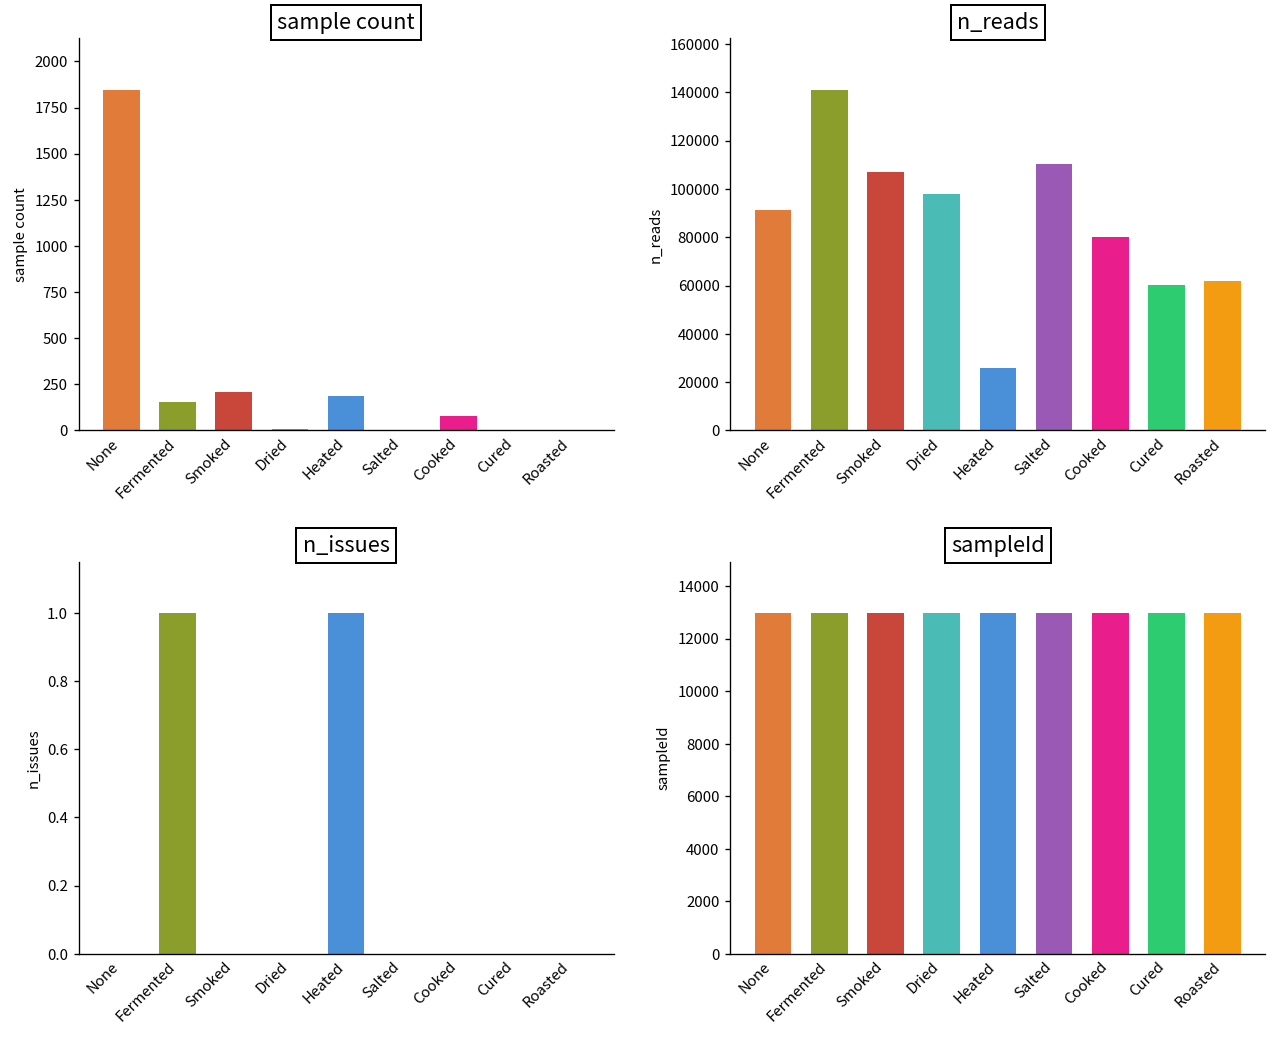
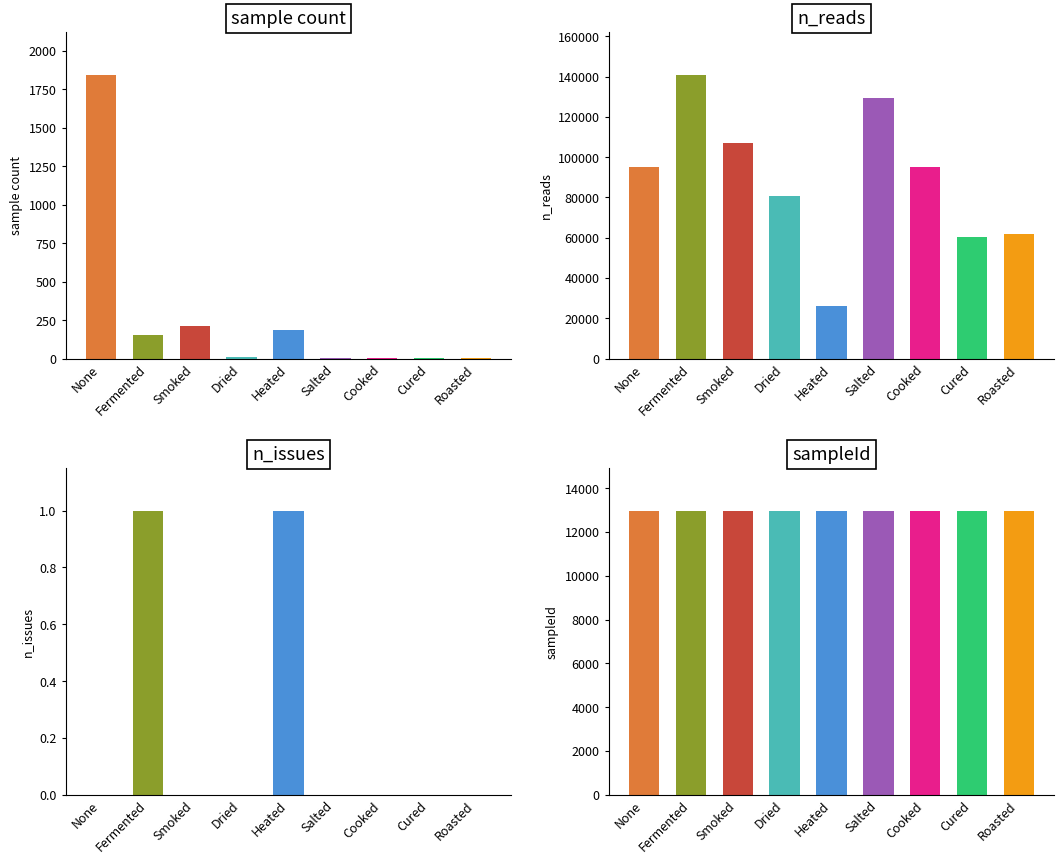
  {
    "sample count": {
      "None": 1850,
      "Fermented": 160,
      "Smoked": 210,
      "Heated": 190,
-     "Cooked": 80
+     "Cooked": 0
    },
    "n_reads": {
-     "None": 91000,
+     "None": 95000,
      "Fermented": 141000,
      "Smoked": 107000,
-     "Dried": 98000,
+     "Dried": 81000,
      "Heated": 26000,
-     "Salted": 110000,
-     "Cooked": 80000,
+     "Salted": 129000,
+     "Cooked": 95000,
      "Cured": 60000,
      "Roasted": 62000
    },
    "n_issues": {
      "None": 0.00,
      "Fermented": 1.00,
      "Smoked": 0.00,
      "Dried": 0.00,
      "Heated": 1.00,
      "Salted": 0.00,
      "Cooked": 0.00,
      "Cured": 0.00,
      "Roasted": 0.00
    },
    "sampleId": {
      "None": 13000,
      "Fermented": 13000,
      "Smoked": 13000,
      "Dried": 13000,
      "Heated": 13000,
      "Salted": 13000,
      "Cooked": 13000,
      "Cured": 13000,
      "Roasted": 13000
    }
  }
